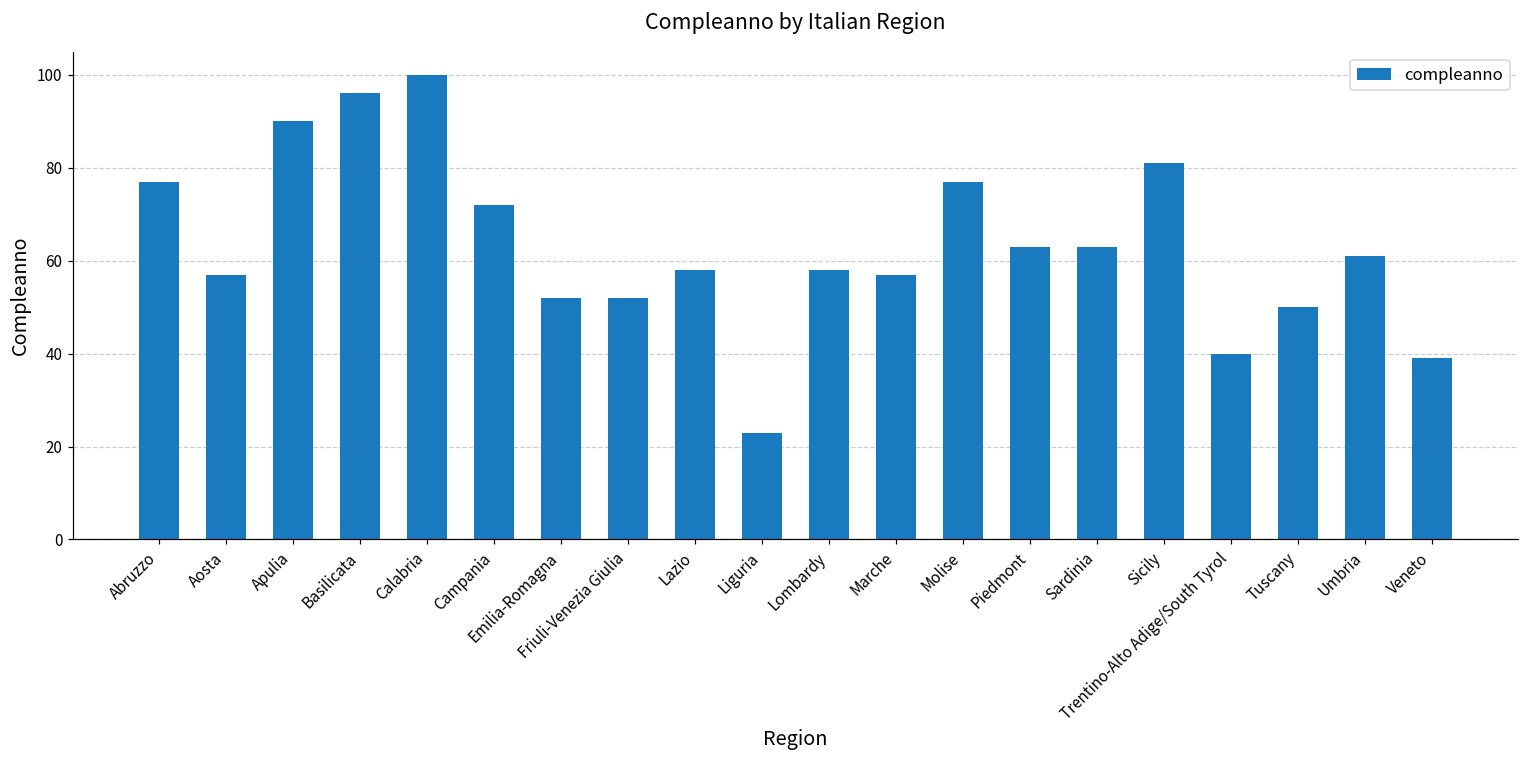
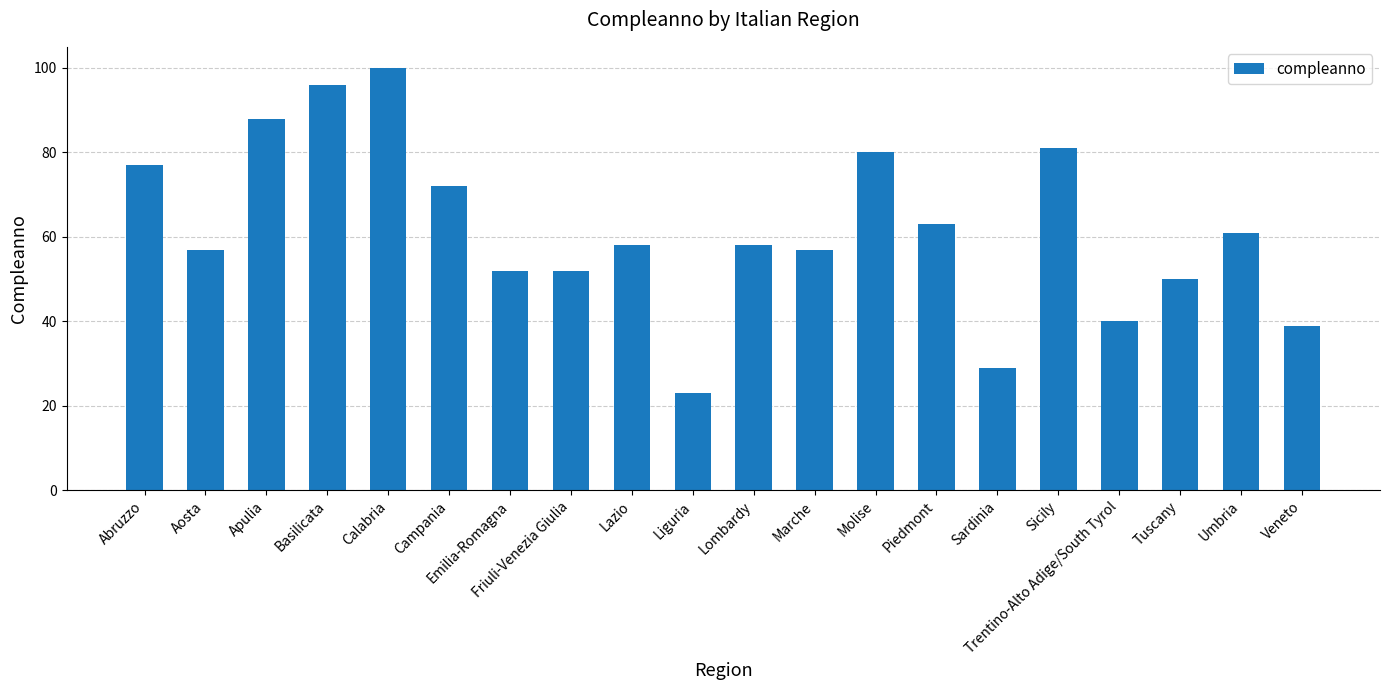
  {
    "Abruzzo": 77,
    "Aosta": 57,
-   "Apulia": 90,
+   "Apulia": 88,
    "Basilicata": 96,
    "Calabria": 100,
    "Campania": 72,
    "Emilia-Romagna": 52,
    "Friuli-Venezia Giulia": 52,
    "Lazio": 58,
    "Liguria": 23,
    "Lombardy": 58,
    "Marche": 57,
-   "Molise": 77,
+   "Molise": 80,
    "Piedmont": 63,
-   "Sardinia": 63,
+   "Sardinia": 29,
    "Sicily": 81,
    "Trentino-Alto Adige/South Tyrol": 40,
    "Tuscany": 50,
    "Umbria": 61,
    "Veneto": 39
  }
